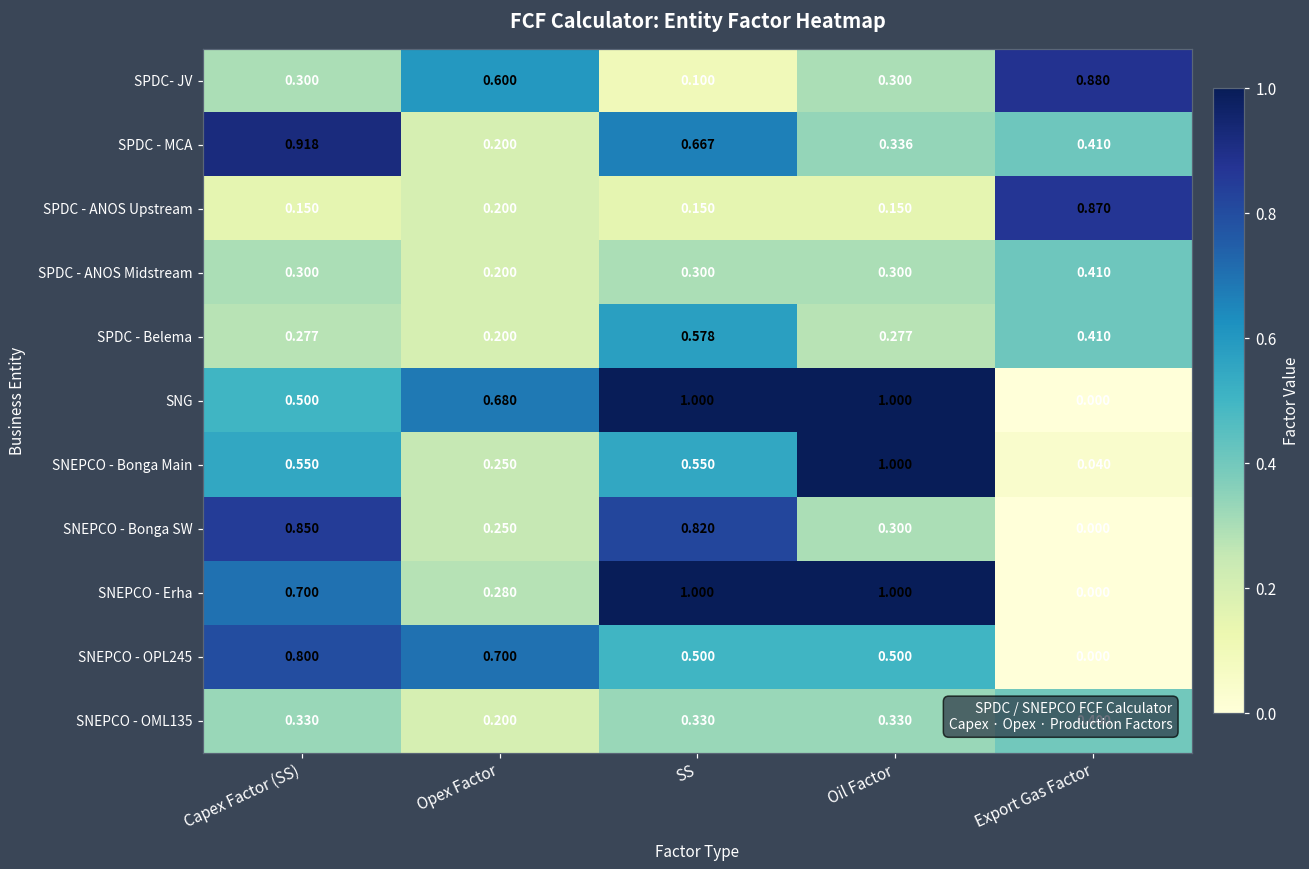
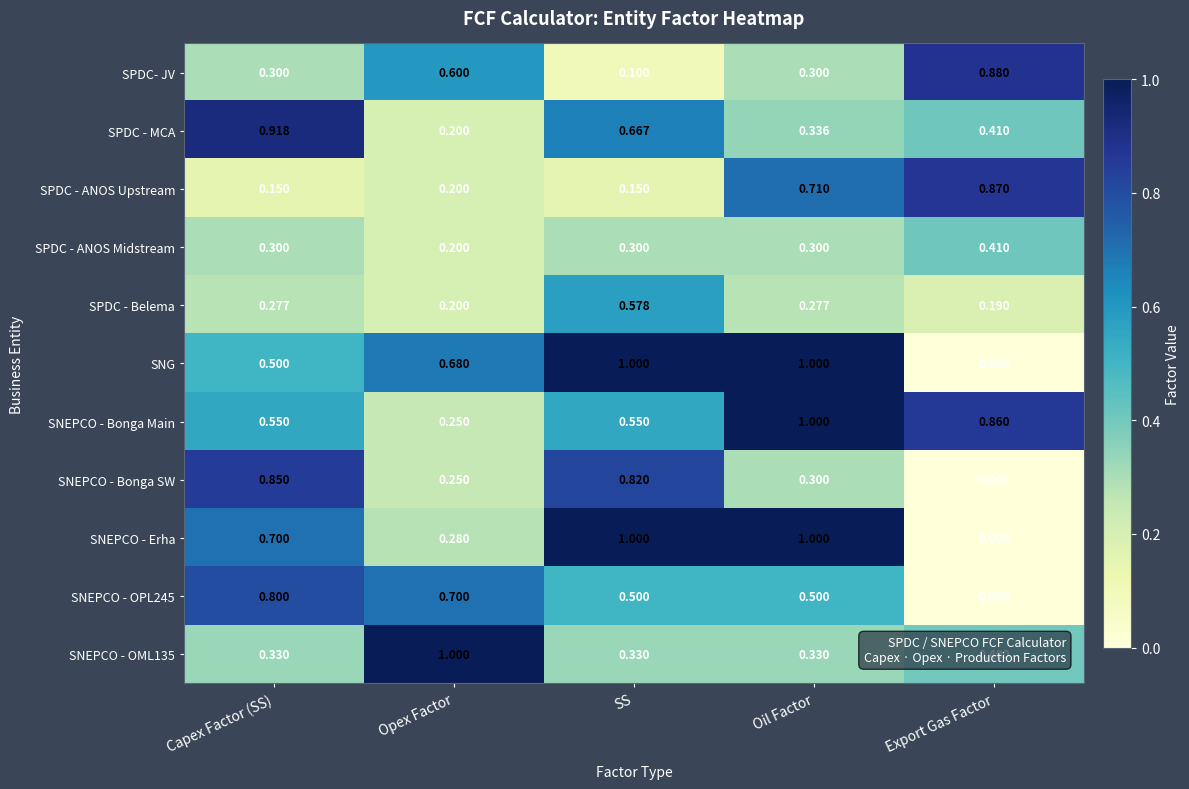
  {
    "SPDC- JV": {
      "Capex Factor (SS)": 0.300,
      "Opex Factor": 0.600,
      "SS": 0.100,
      "Oil Factor": 0.300,
      "Export Gas Factor": 0.880
    },
    "SPDC - MCA": {
      "Capex Factor (SS)": 0.918,
      "Opex Factor": 0.200,
      "SS": 0.667,
      "Oil Factor": 0.336,
      "Export Gas Factor": 0.410
    },
    "SPDC - ANOS Upstream": {
      "Capex Factor (SS)": 0.150,
      "Opex Factor": 0.200,
      "SS": 0.150,
-     "Oil Factor": 0.150,
+     "Oil Factor": 0.710,
      "Export Gas Factor": 0.870
    },
    "SPDC - ANOS Midstream": {
      "Capex Factor (SS)": 0.300,
      "Opex Factor": 0.200,
      "SS": 0.300,
      "Oil Factor": 0.300,
      "Export Gas Factor": 0.410
    },
    "SPDC - Belema": {
      "Capex Factor (SS)": 0.277,
      "Opex Factor": 0.200,
      "SS": 0.578,
      "Oil Factor": 0.277,
-     "Export Gas Factor": 0.410
+     "Export Gas Factor": 0.190
    },
    "SNG": {
      "Capex Factor (SS)": 0.500,
      "Opex Factor": 0.680,
      "SS": 1.000,
      "Oil Factor": 1.000
    },
    "SNEPCO - Bonga Main": {
      "Capex Factor (SS)": 0.550,
      "Opex Factor": 0.250,
      "SS": 0.550,
      "Oil Factor": 1.000,
-     "Export Gas Factor": 0.040
+     "Export Gas Factor": 0.860
    },
    "SNEPCO - Bonga SW": {
      "Capex Factor (SS)": 0.850,
      "Opex Factor": 0.250,
      "SS": 0.820,
      "Oil Factor": 0.300
    },
    "SNEPCO - Erha": {
      "Capex Factor (SS)": 0.700,
      "Opex Factor": 0.280,
      "SS": 1.000,
      "Oil Factor": 1.000
    },
    "SNEPCO - OPL245": {
      "Capex Factor (SS)": 0.800,
      "Opex Factor": 0.700,
      "SS": 0.500,
      "Oil Factor": 0.500
    },
    "SNEPCO - OML135": {
      "Capex Factor (SS)": 0.330,
-     "Opex Factor": 0.200,
+     "Opex Factor": 1.000,
      "SS": 0.330,
      "Oil Factor": 0.330
    }
  }
